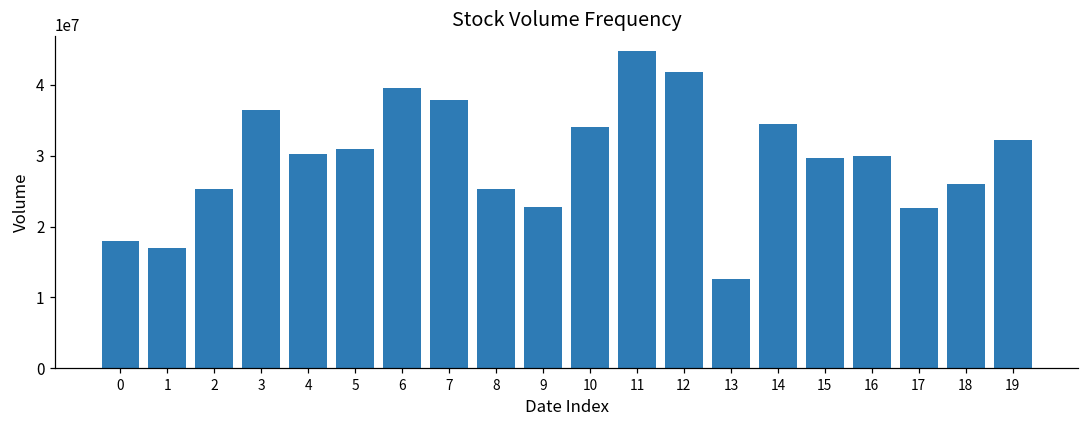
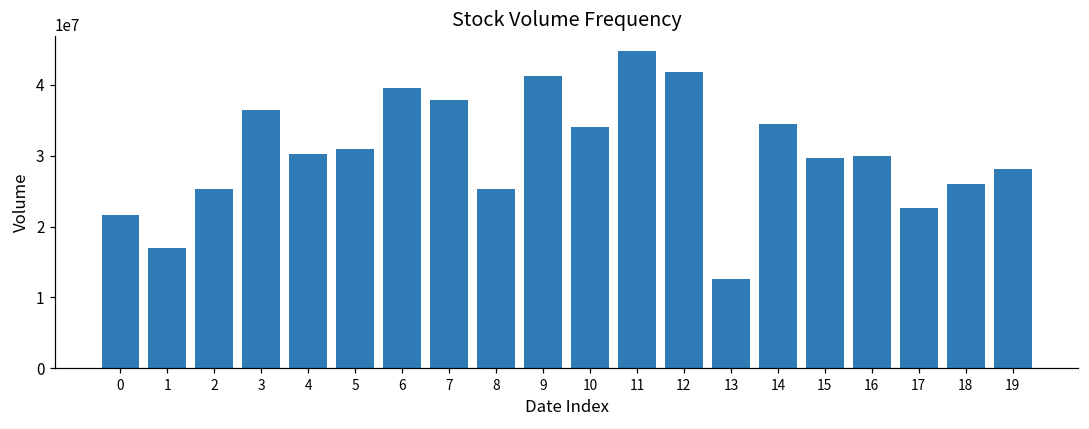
  {
-   "0": 18000000,
+   "0": 22000000,
    "1": 17000000,
    "2": 25000000,
    "3": 36000000,
    "4": 30000000,
    "5": 31000000,
    "6": 40000000,
    "7": 38000000,
    "8": 25000000,
-   "9": 23000000,
+   "9": 41000000,
    "10": 34000000,
    "11": 45000000,
    "12": 42000000,
    "13": 13000000,
    "14": 34000000,
    "15": 30000000,
    "16": 30000000,
    "17": 23000000,
    "18": 26000000,
-   "19": 32000000
+   "19": 28000000
  }
